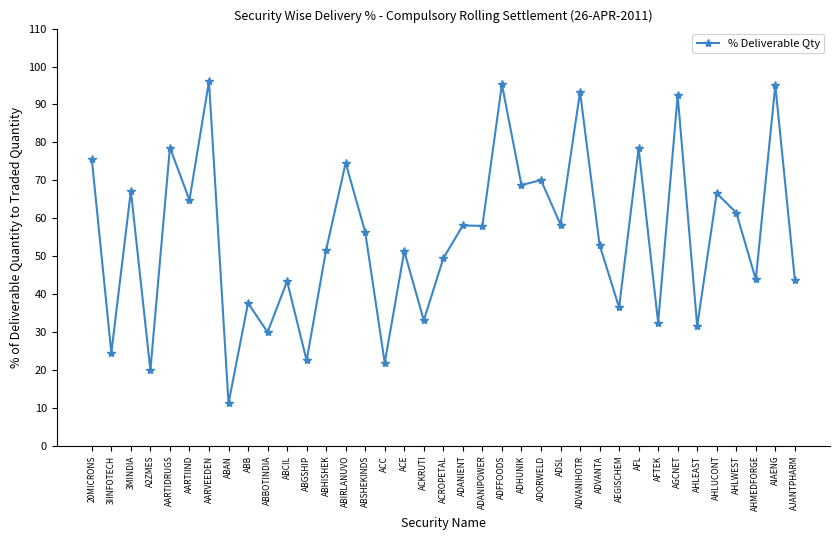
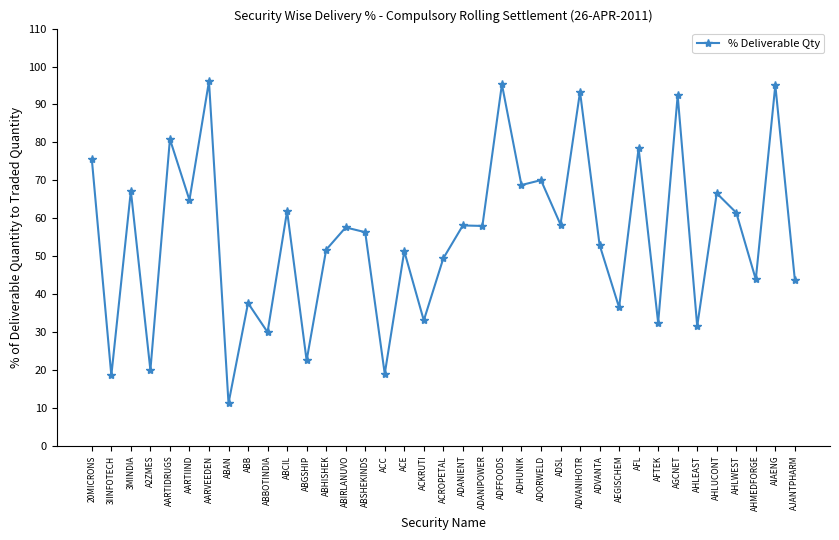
  {
    "20MICRONS": 76,
-   "3IINFOTECH": 25,
+   "3IINFOTECH": 19,
    "3MINDIA": 67,
    "A2ZMES": 20,
-   "AARTIDRUGS": 79,
+   "AARTIDRUGS": 81,
    "AARTIIND": 65,
    "AARVEEDEN": 96,
    "ABAN": 11,
    "ABB": 38,
    "ABBOTINDIA": 30,
-   "ABCIL": 43,
+   "ABCIL": 62,
    "ABGSHIP": 23,
    "ABHISHEK": 52,
-   "ABIRLANUVO": 75,
+   "ABIRLANUVO": 58,
    "ABSHEKINDS": 56,
-   "ACC": 22,
+   "ACC": 19,
    "ACE": 51,
    "ACKRUTI": 33,
    "ACROPETAL": 49,
    "ADANIENT": 58,
    "ADANIPOWER": 58,
    "ADFFOODS": 95,
    "ADHUNIK": 69,
    "ADORWELD": 70,
    "ADSL": 58,
    "ADVANIHOTR": 93,
    "ADVANTA": 53,
    "AEGISCHEM": 37,
    "AFL": 78,
    "AFTEK": 32,
    "AGCNET": 92,
    "AHLEAST": 32,
    "AHLUCONT": 67,
    "AHLWEST": 61,
    "AHMEDFORGE": 44,
    "AIAENG": 95,
    "AJANTPHARM": 44
  }
